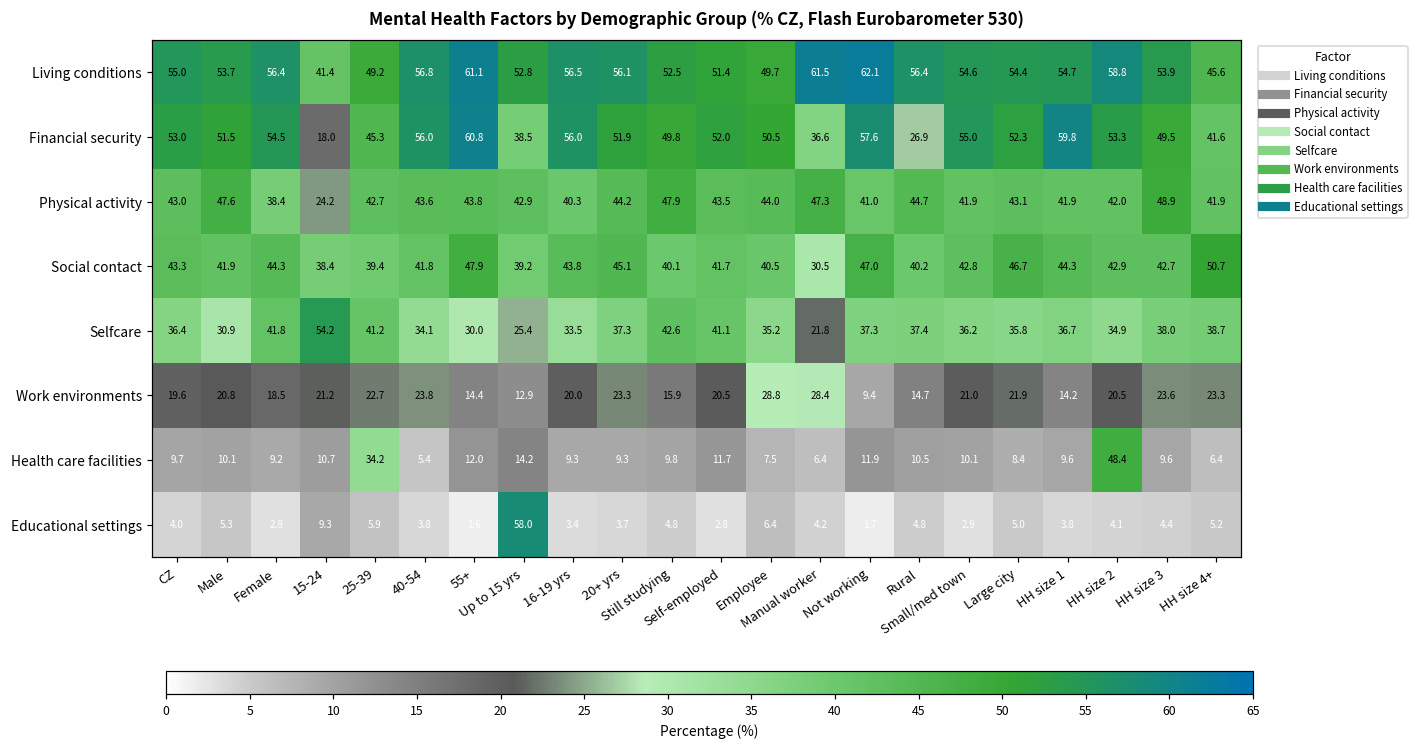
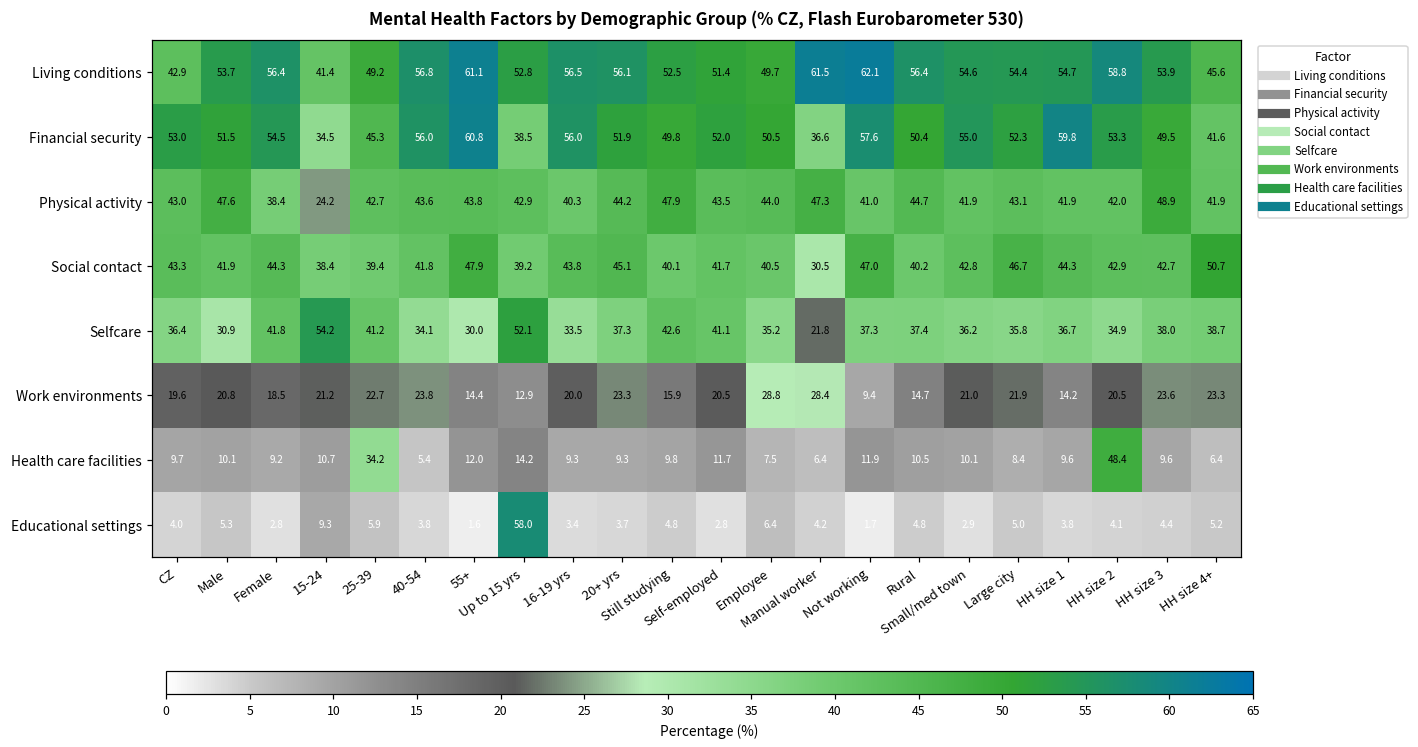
  {
    "Living conditions": {
-     "CZ": 55.0,
+     "CZ": 42.9,
      "Male": 53.7,
      "Female": 56.4,
      "15-24": 41.4,
      "25-39": 49.2,
      "40-54": 56.8,
      "55+": 61.1,
      "Up to 15 yrs": 52.8,
      "16-19 yrs": 56.5,
      "20+ yrs": 56.1,
      "Still studying": 52.5,
      "Self-employed": 51.4,
      "Employee": 49.7,
      "Manual worker": 61.5,
      "Not working": 62.1,
      "Rural": 56.4,
      "Small/med town": 54.6,
      "Large city": 54.4,
      "HH size 1": 54.7,
      "HH size 2": 58.8,
      "HH size 3": 53.9,
      "HH size 4+": 45.6
    },
    "Financial security": {
      "CZ": 53.0,
      "Male": 51.5,
      "Female": 54.5,
-     "15-24": 18.0,
+     "15-24": 34.5,
      "25-39": 45.3,
      "40-54": 56.0,
      "55+": 60.8,
      "Up to 15 yrs": 38.5,
      "16-19 yrs": 56.0,
      "20+ yrs": 51.9,
      "Still studying": 49.8,
      "Self-employed": 52.0,
      "Employee": 50.5,
      "Manual worker": 36.6,
      "Not working": 57.6,
-     "Rural": 26.9,
+     "Rural": 50.4,
      "Small/med town": 55.0,
      "Large city": 52.3,
      "HH size 1": 59.8,
      "HH size 2": 53.3,
      "HH size 3": 49.5,
      "HH size 4+": 41.6
    },
    "Physical activity": {
      "CZ": 43.0,
      "Male": 47.6,
      "Female": 38.4,
      "15-24": 24.2,
      "25-39": 42.7,
      "40-54": 43.6,
      "55+": 43.8,
      "Up to 15 yrs": 42.9,
      "16-19 yrs": 40.3,
      "20+ yrs": 44.2,
      "Still studying": 47.9,
      "Self-employed": 43.5,
      "Employee": 44.0,
      "Manual worker": 47.3,
      "Not working": 41.0,
      "Rural": 44.7,
      "Small/med town": 41.9,
      "Large city": 43.1,
      "HH size 1": 41.9,
      "HH size 2": 42.0,
      "HH size 3": 48.9,
      "HH size 4+": 41.9
    },
    "Social contact": {
      "CZ": 43.3,
      "Male": 41.9,
      "Female": 44.3,
      "15-24": 38.4,
      "25-39": 39.4,
      "40-54": 41.8,
      "55+": 47.9,
      "Up to 15 yrs": 39.2,
      "16-19 yrs": 43.8,
      "20+ yrs": 45.1,
      "Still studying": 40.1,
      "Self-employed": 41.7,
      "Employee": 40.5,
      "Manual worker": 30.5,
      "Not working": 47.0,
      "Rural": 40.2,
      "Small/med town": 42.8,
      "Large city": 46.7,
      "HH size 1": 44.3,
      "HH size 2": 42.9,
      "HH size 3": 42.7,
      "HH size 4+": 50.7
    },
    "Selfcare": {
      "CZ": 36.4,
      "Male": 30.9,
      "Female": 41.8,
      "15-24": 54.2,
      "25-39": 41.2,
      "40-54": 34.1,
      "55+": 30.0,
-     "Up to 15 yrs": 25.4,
+     "Up to 15 yrs": 52.1,
      "16-19 yrs": 33.5,
      "20+ yrs": 37.3,
      "Still studying": 42.6,
      "Self-employed": 41.1,
      "Employee": 35.2,
      "Manual worker": 21.8,
      "Not working": 37.3,
      "Rural": 37.4,
      "Small/med town": 36.2,
      "Large city": 35.8,
      "HH size 1": 36.7,
      "HH size 2": 34.9,
      "HH size 3": 38.0,
      "HH size 4+": 38.7
    },
    "Work environments": {
      "CZ": 19.6,
      "Male": 20.8,
      "Female": 18.5,
      "15-24": 21.2,
      "25-39": 22.7,
      "40-54": 23.8,
      "55+": 14.4,
      "Up to 15 yrs": 12.9,
      "16-19 yrs": 20.0,
      "20+ yrs": 23.3,
      "Still studying": 15.9,
      "Self-employed": 20.5,
      "Employee": 28.8,
      "Manual worker": 28.4,
      "Not working": 9.4,
      "Rural": 14.7,
      "Small/med town": 21.0,
      "Large city": 21.9,
      "HH size 1": 14.2,
      "HH size 2": 20.5,
      "HH size 3": 23.6,
      "HH size 4+": 23.3
    },
    "Health care facilities": {
      "CZ": 9.7,
      "Male": 10.1,
      "Female": 9.2,
      "15-24": 10.7,
      "25-39": 34.2,
      "40-54": 5.4,
      "55+": 12.0,
      "Up to 15 yrs": 14.2,
      "16-19 yrs": 9.3,
      "20+ yrs": 9.3,
      "Still studying": 9.8,
      "Self-employed": 11.7,
      "Employee": 7.5,
      "Manual worker": 6.4,
      "Not working": 11.9,
      "Rural": 10.5,
      "Small/med town": 10.1,
      "Large city": 8.4,
      "HH size 1": 9.6,
      "HH size 2": 48.4,
      "HH size 3": 9.6,
      "HH size 4+": 6.4
    },
    "Educational settings": {
      "Male": 5.3,
      "15-24": 9.3,
      "25-39": 5.9,
      "Up to 15 yrs": 58.0,
      "Still studying": 4.8,
      "Employee": 6.4,
      "Rural": 4.8,
      "Large city": 5.0,
      "HH size 4+": 5.2
    }
  }
